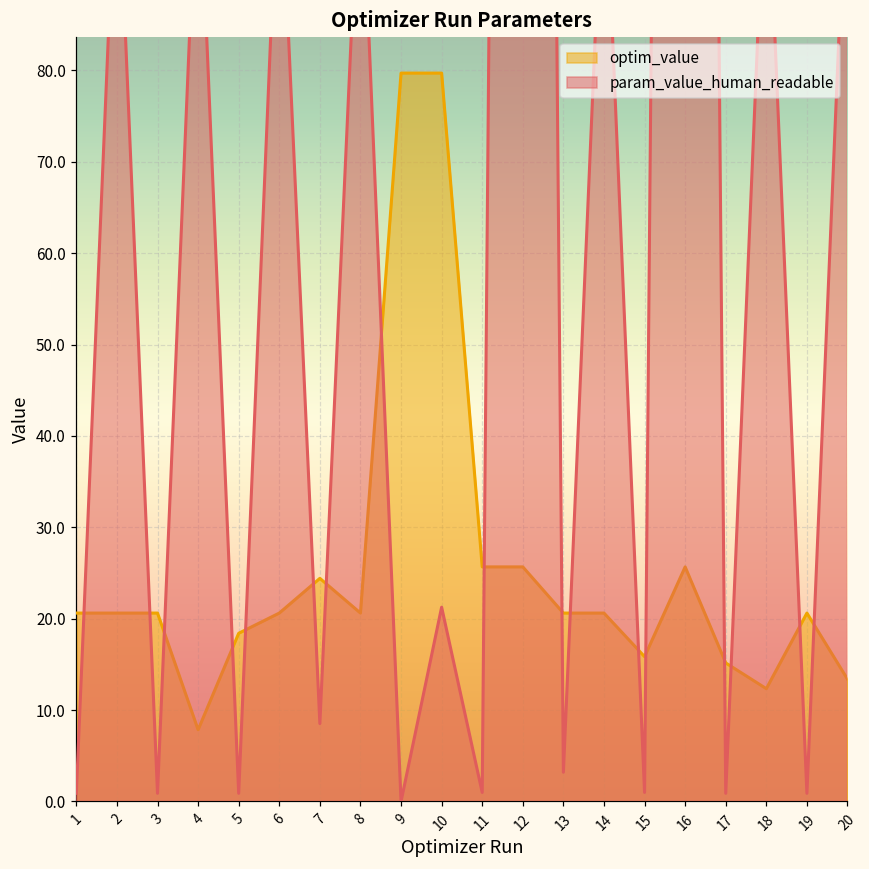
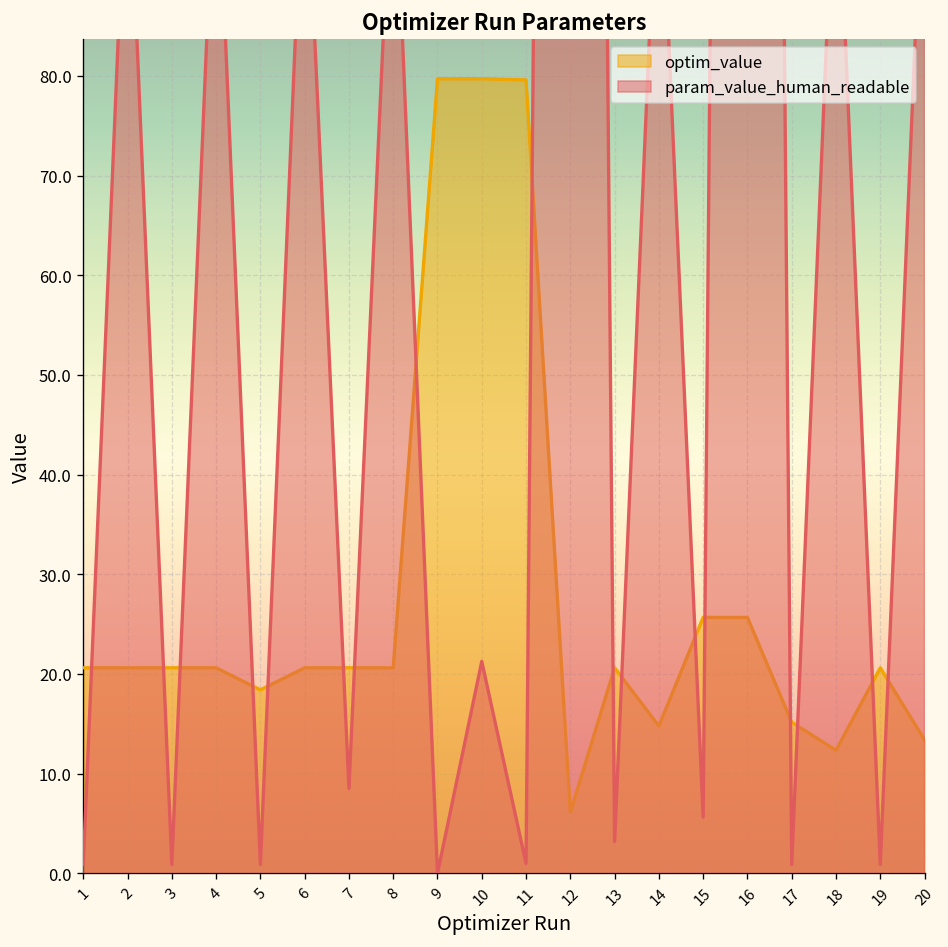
  {
    "optim_value": {
      "1": 21,
      "2": 21,
      "3": 21,
-     "4": 8,
+     "4": 21,
      "5": 18,
      "6": 21,
-     "7": 24,
+     "7": 21,
      "8": 21,
      "9": 80,
      "10": 80,
-     "11": 26,
-     "12": 26,
+     "11": 80,
+     "12": 6,
      "13": 21,
-     "14": 21,
-     "15": 16,
+     "14": 15,
+     "15": 26,
      "16": 26,
      "17": 15,
      "18": 12,
      "19": 21,
      "20": 13
    },
    "param_value_human_readable": {
      "1": 1,
      "3": 1,
      "5": 1,
      "7": 9,
      "9": 0,
      "10": 21,
      "11": 1,
      "13": 3,
-     "15": 1,
+     "15": 6,
      "17": 1,
      "19": 1
    }
  }
